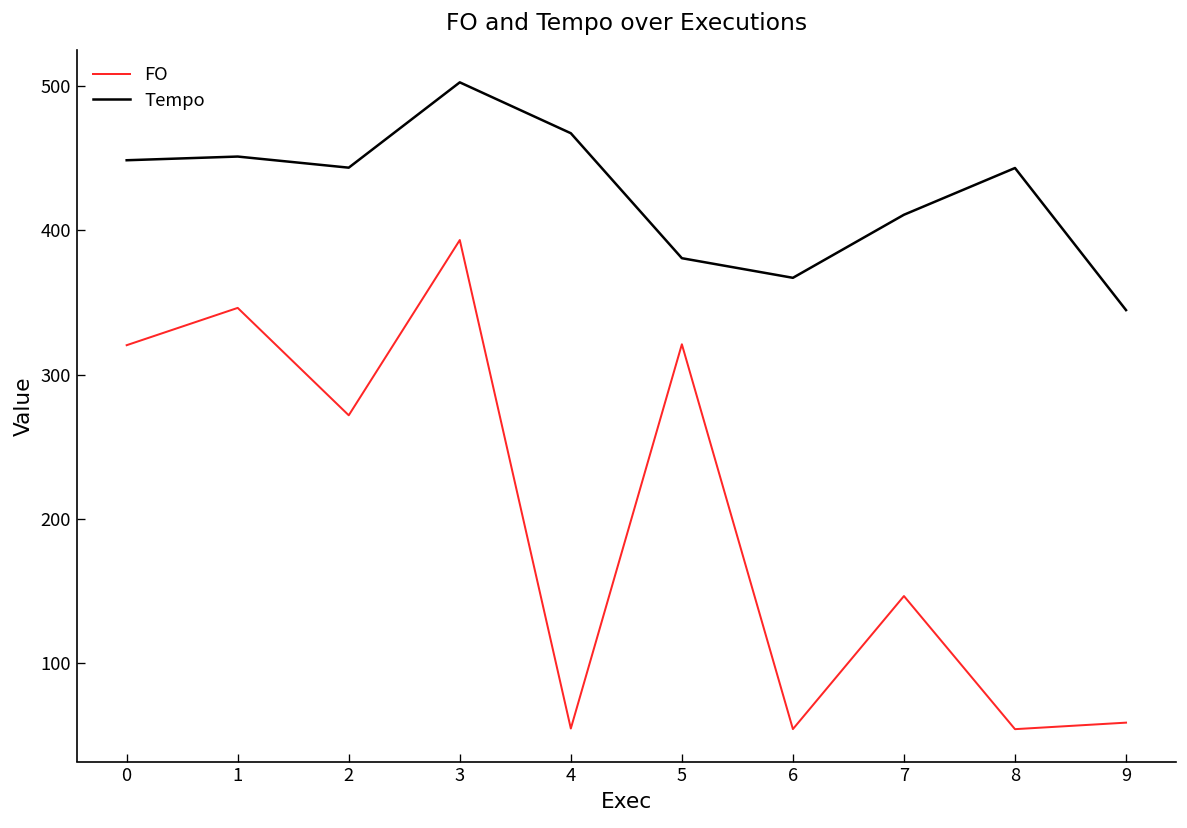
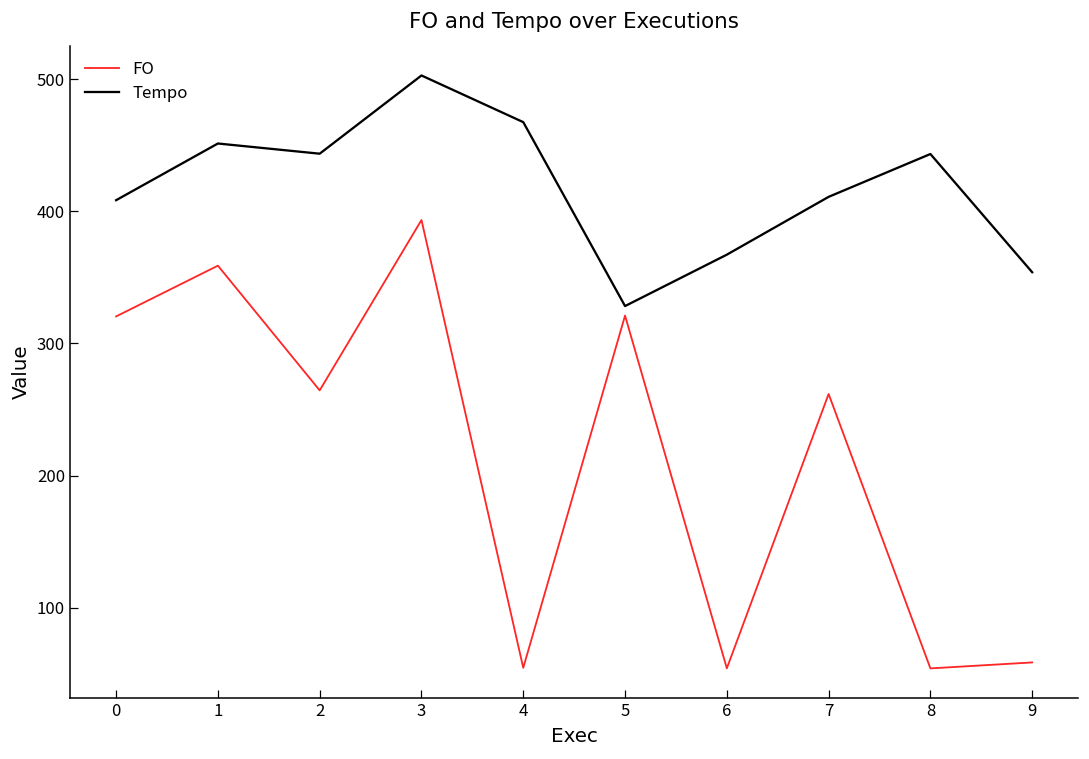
  {
    "FO": {
      "0": 320,
-     "1": 346,
-     "2": 272,
+     "1": 359,
+     "2": 264,
      "3": 393,
      "4": 55,
      "5": 321,
      "6": 54,
-     "7": 146,
+     "7": 262,
      "8": 54,
      "9": 59
    },
    "Tempo": {
-     "0": 449,
+     "0": 408,
      "1": 451,
      "2": 444,
      "3": 503,
      "4": 467,
-     "5": 381,
+     "5": 328,
      "6": 367,
      "7": 411,
      "8": 443,
-     "9": 345
+     "9": 354
    }
  }
